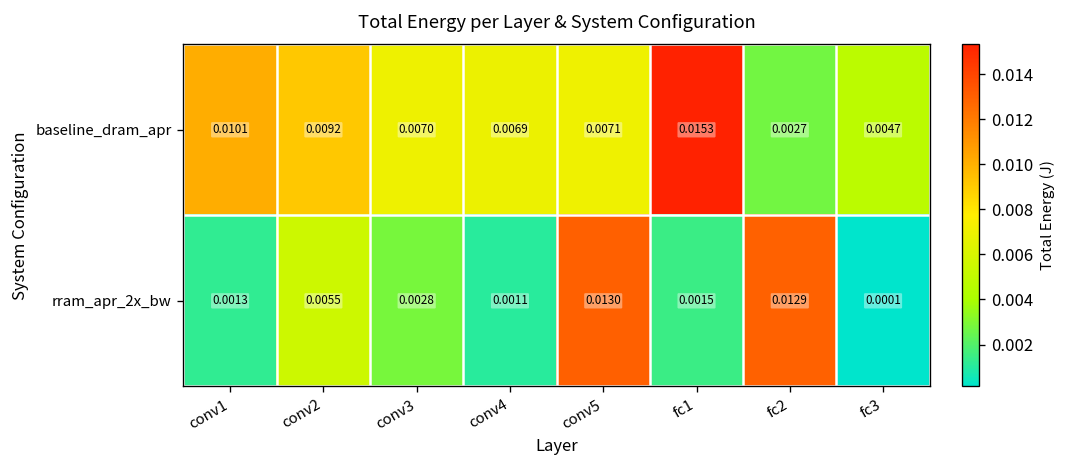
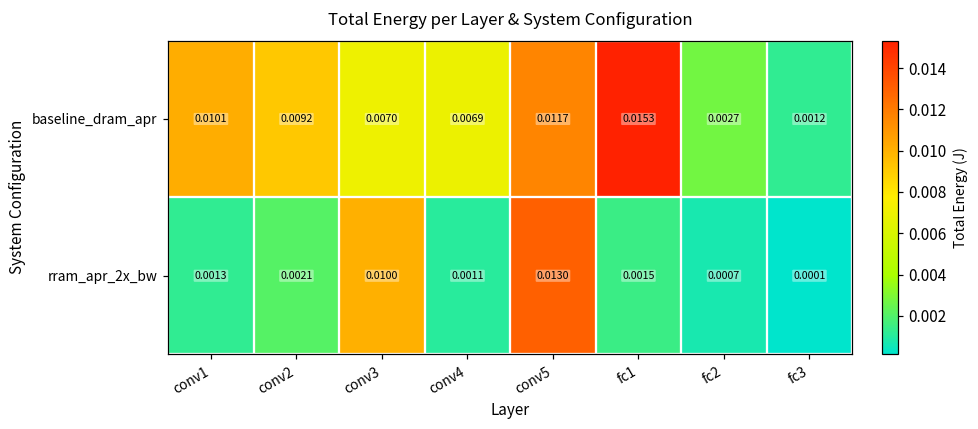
  {
    "baseline_dram_apr": {
-     "conv5": 0.0071,
-     "fc3": 0.0047
+     "conv5": 0.0117,
+     "fc3": 0.0012
    },
    "rram_apr_2x_bw": {
-     "conv2": 0.0055,
-     "conv3": 0.0028,
-     "fc2": 0.0129
+     "conv2": 0.0021,
+     "conv3": 0.0100,
+     "fc2": 0.0007
    }
  }
